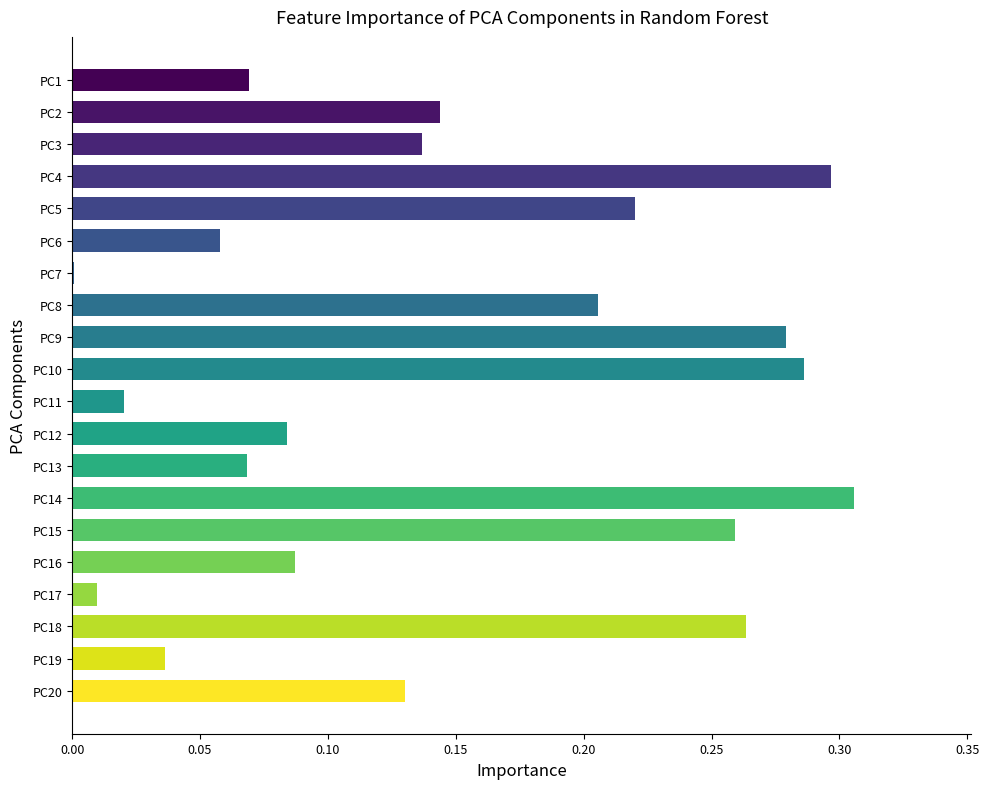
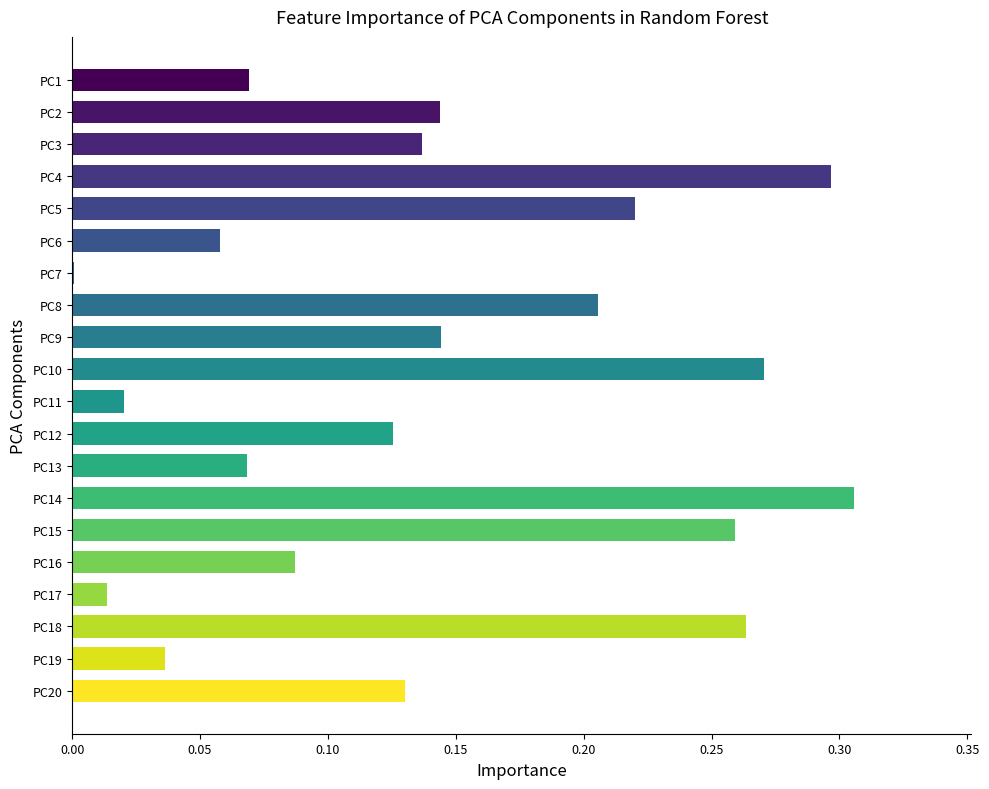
  {
    "PC1": 0.069,
    "PC2": 0.144,
    "PC3": 0.137,
    "PC4": 0.297,
    "PC5": 0.220,
    "PC6": 0.058,
    "PC8": 0.206,
-   "PC9": 0.279,
-   "PC10": 0.286,
+   "PC9": 0.144,
+   "PC10": 0.271,
    "PC11": 0.020,
-   "PC12": 0.084,
+   "PC12": 0.125,
    "PC13": 0.069,
    "PC14": 0.306,
    "PC15": 0.259,
    "PC16": 0.087,
-   "PC17": 0.010,
+   "PC17": 0.014,
    "PC18": 0.263,
    "PC19": 0.036,
    "PC20": 0.130
  }
